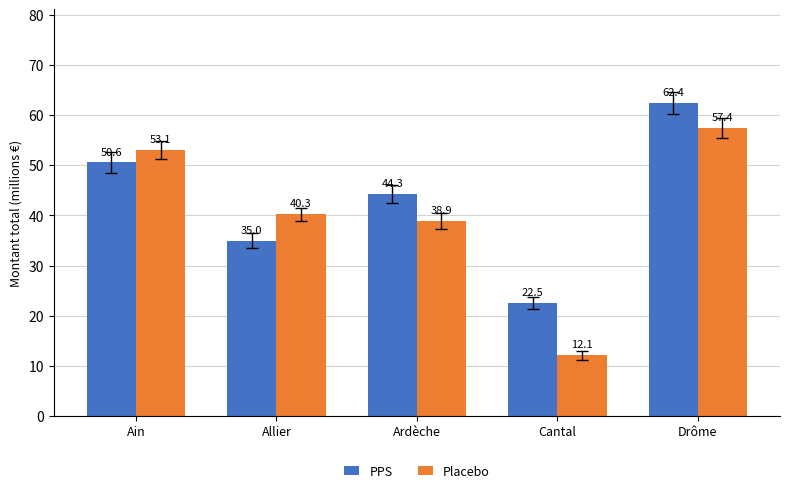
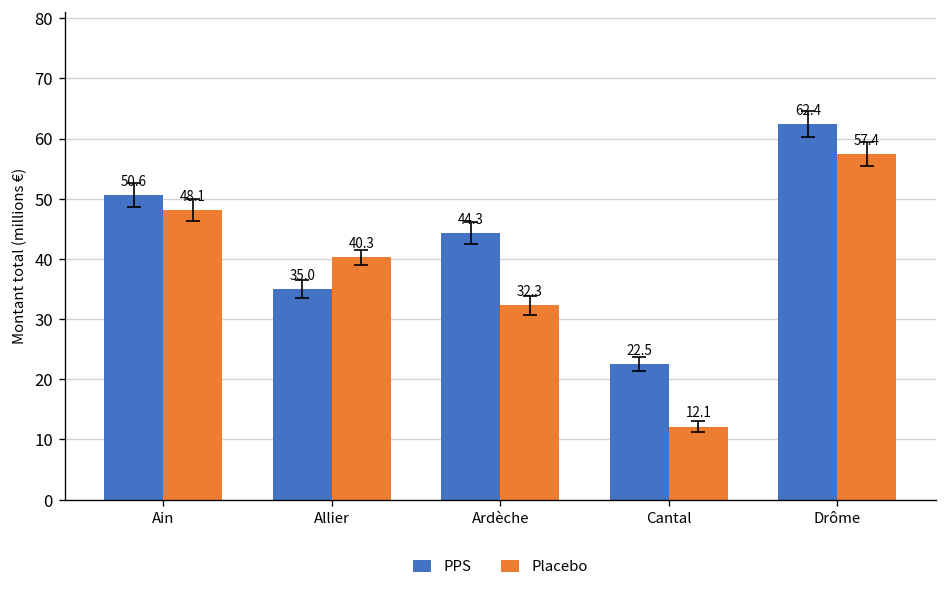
  {
    "Placebo": {
-     "Ain": 53.1,
-     "Ardèche": 38.9
+     "Ain": 48.1,
+     "Ardèche": 32.3
    }
  }
